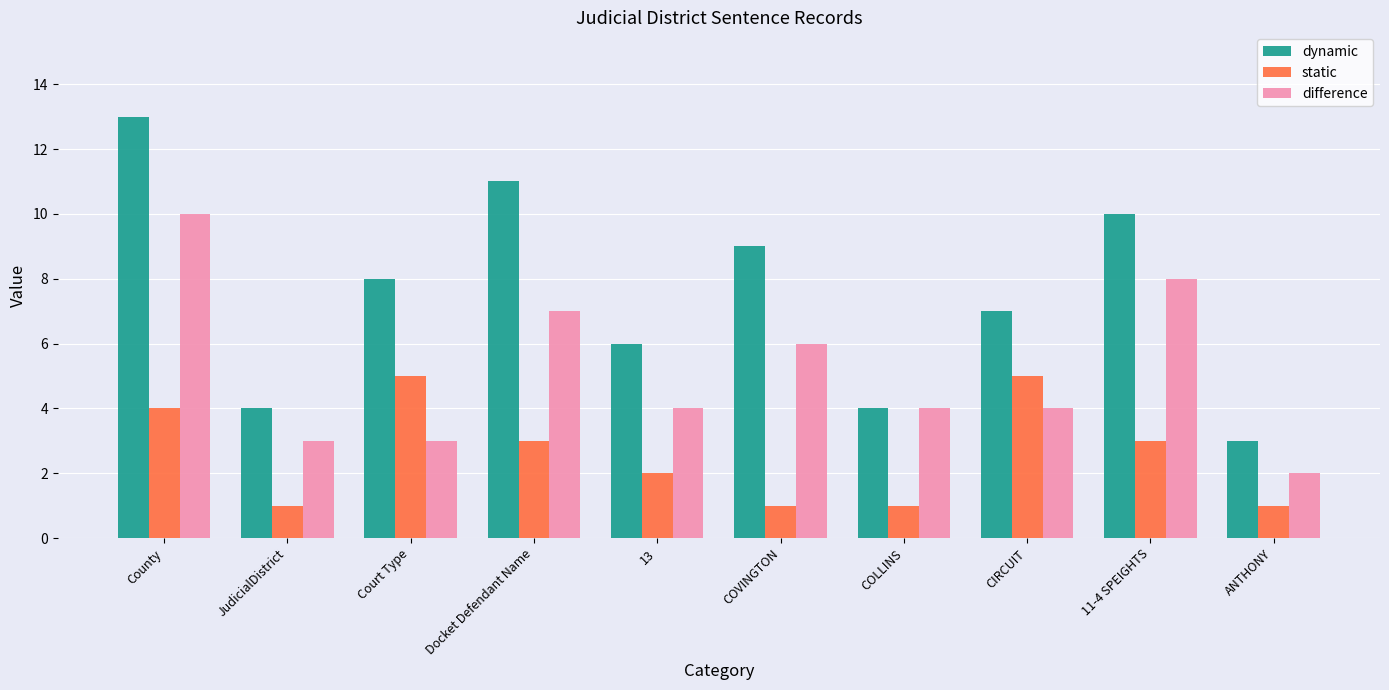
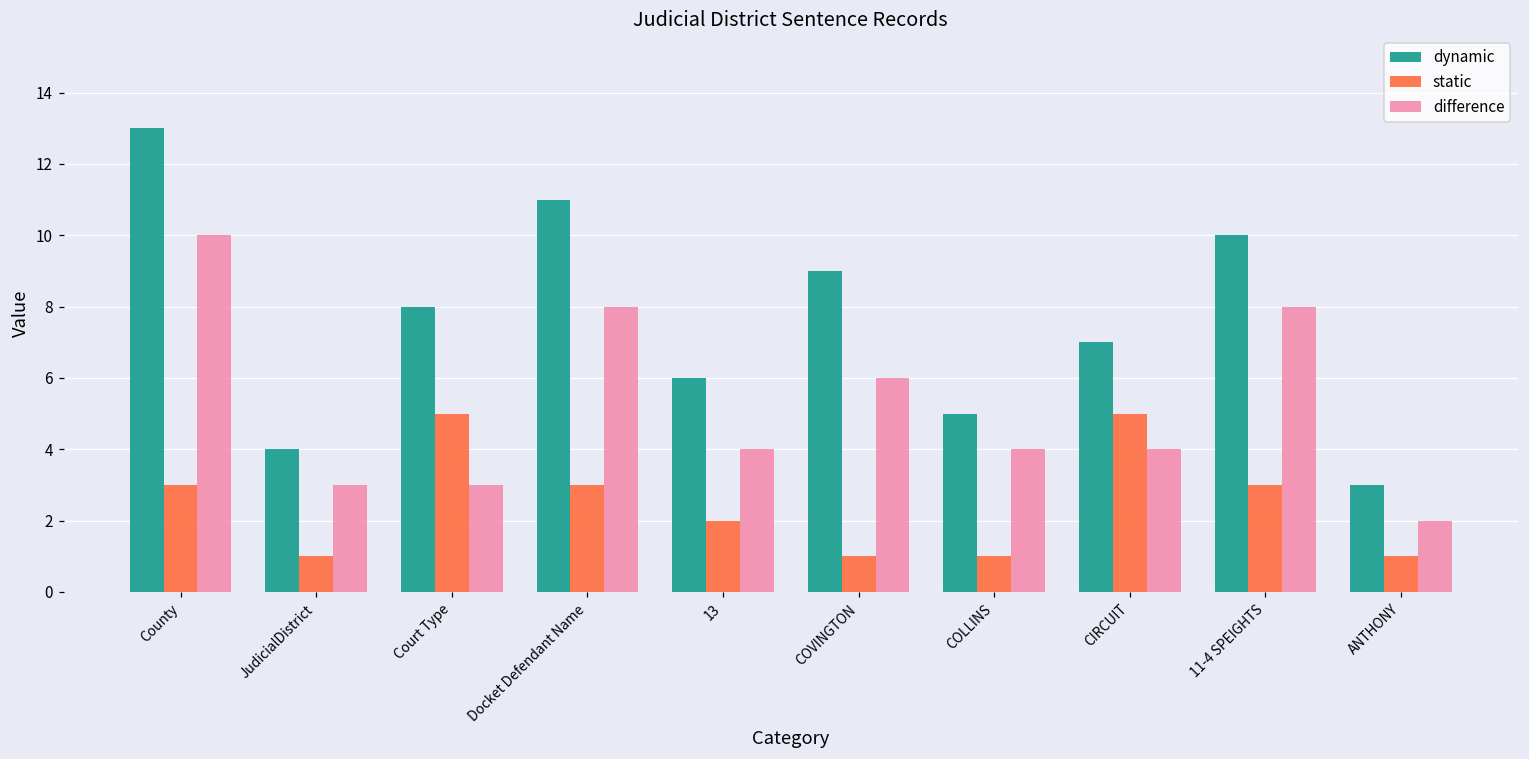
  {
    "dynamic": {
      "County": 13,
      "JudicialDistrict": 4,
      "Court Type": 8,
      "Docket Defendant Name": 11,
      "13": 6,
      "COVINGTON": 9,
-     "COLLINS": 4,
+     "COLLINS": 5,
      "CIRCUIT": 7,
      "11-4 SPEIGHTS": 10,
      "ANTHONY": 3
    },
    "static": {
-     "County": 4,
+     "County": 3,
      "JudicialDistrict": 1,
      "Court Type": 5,
      "Docket Defendant Name": 3,
      "13": 2,
      "COVINGTON": 1,
      "COLLINS": 1,
      "CIRCUIT": 5,
      "11-4 SPEIGHTS": 3,
      "ANTHONY": 1
    },
    "difference": {
      "County": 10,
      "JudicialDistrict": 3,
      "Court Type": 3,
-     "Docket Defendant Name": 7,
+     "Docket Defendant Name": 8,
      "13": 4,
      "COVINGTON": 6,
      "COLLINS": 4,
      "CIRCUIT": 4,
      "11-4 SPEIGHTS": 8,
      "ANTHONY": 2
    }
  }
